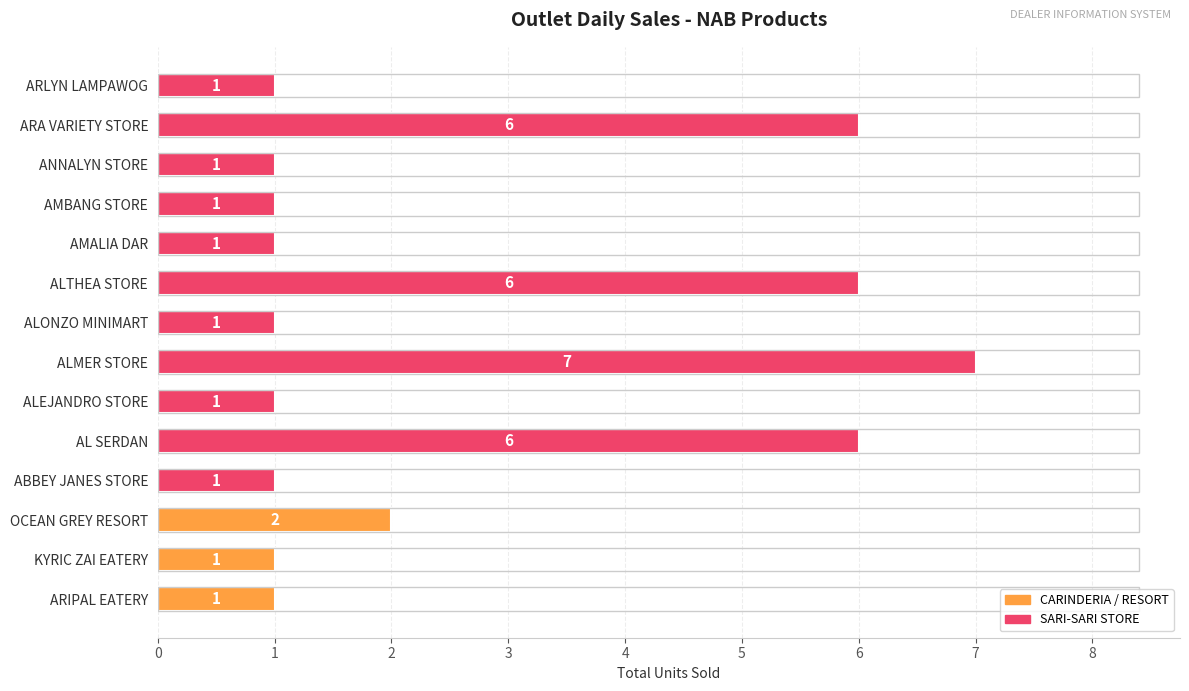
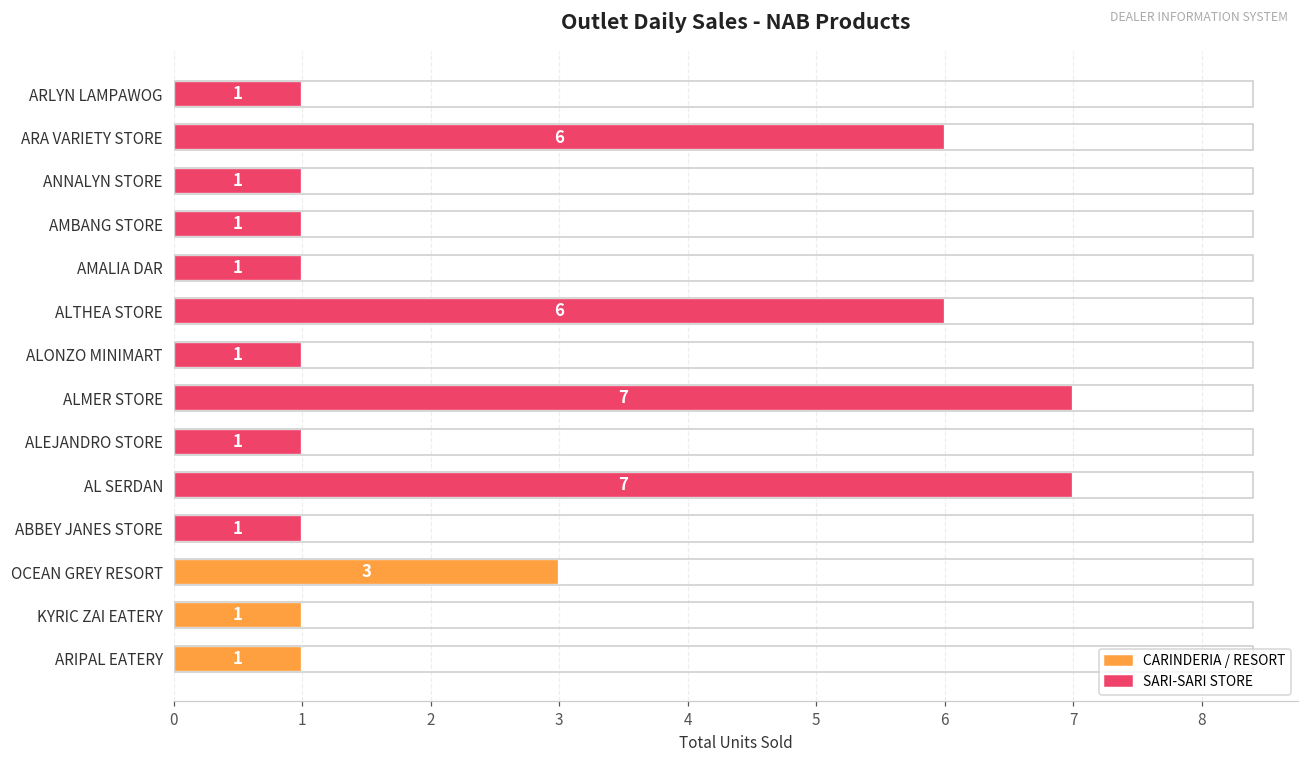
  {
    "ARLYN LAMPAWOG": 1,
    "ARA VARIETY STORE": 6,
    "ANNALYN STORE": 1,
    "AMBANG STORE": 1,
    "AMALIA DAR": 1,
    "ALTHEA STORE": 6,
    "ALONZO MINIMART": 1,
    "ALMER STORE": 7,
    "ALEJANDRO STORE": 1,
-   "AL SERDAN": 6,
+   "AL SERDAN": 7,
    "ABBEY JANES STORE": 1,
-   "OCEAN GREY RESORT": 2,
+   "OCEAN GREY RESORT": 3,
    "KYRIC ZAI EATERY": 1,
    "ARIPAL EATERY": 1
  }
